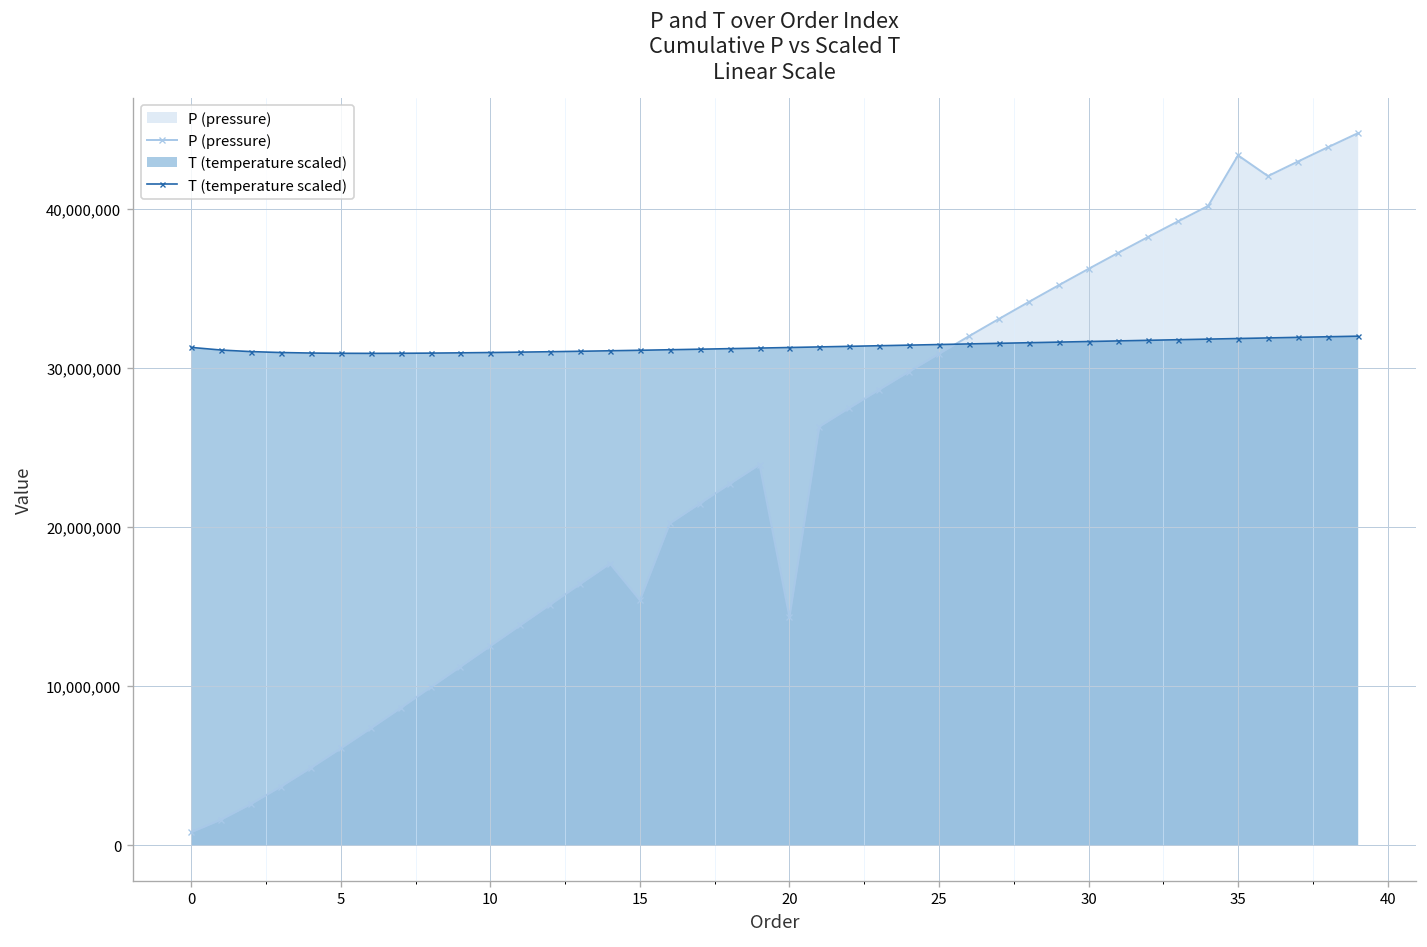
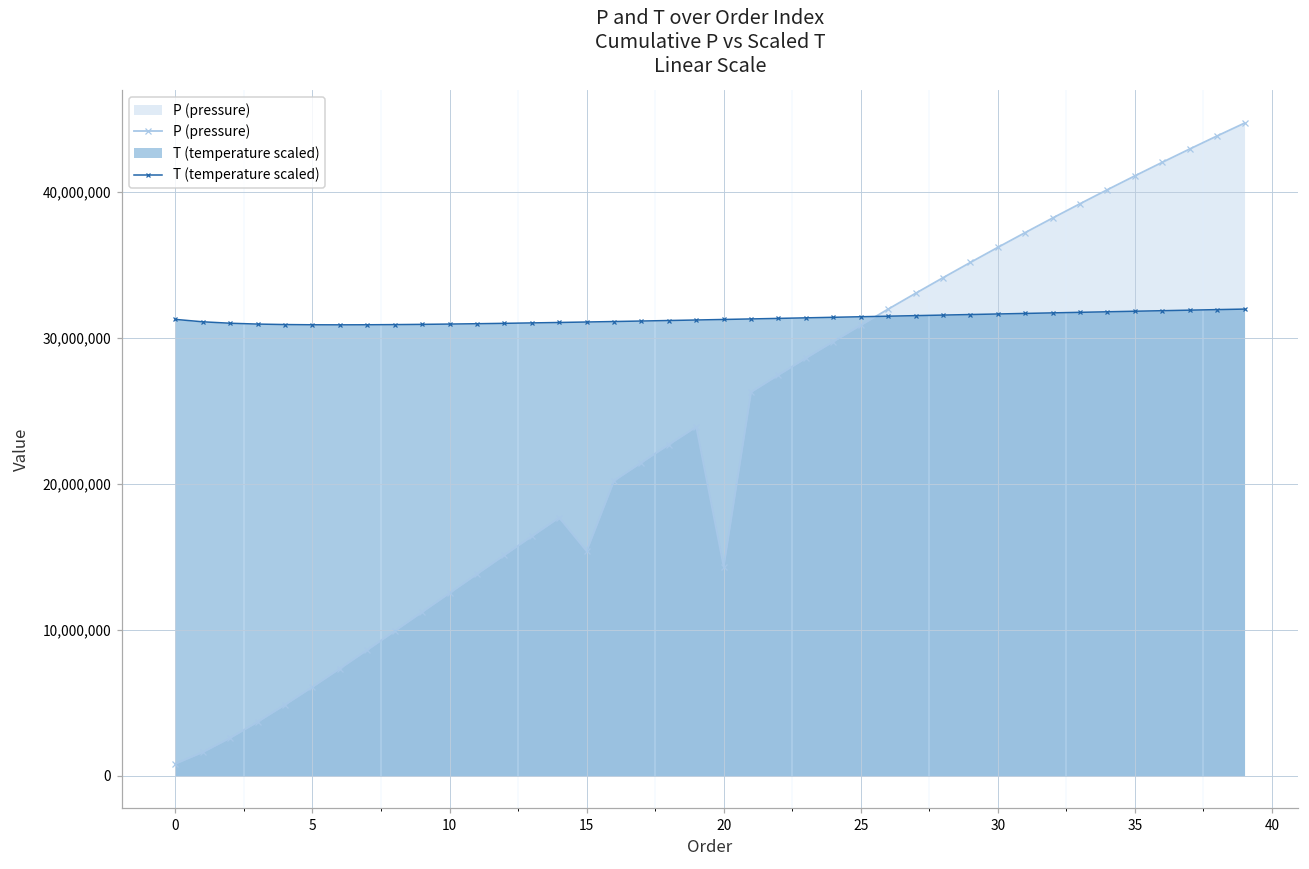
  {
    "P (pressure)": {
      "0": "800,000",
      "5": "6,100,000",
      "10": "12,500,000",
      "15": "15,400,000",
      "20": "14,300,000",
      "25": "30,900,000",
      "30": "36,200,000",
-     "35": "43,400,000"
+     "35": "41,100,000"
    }
  }
